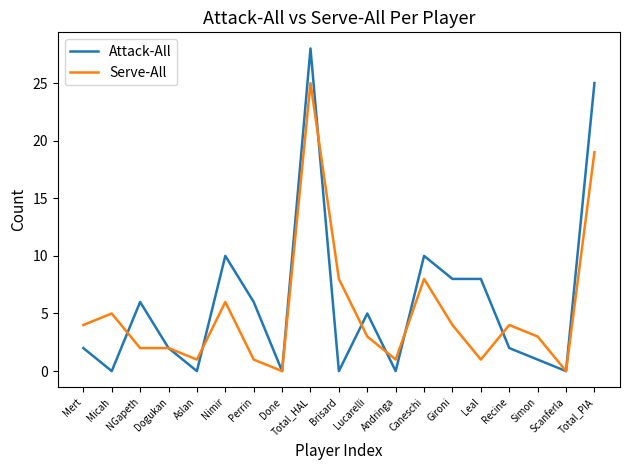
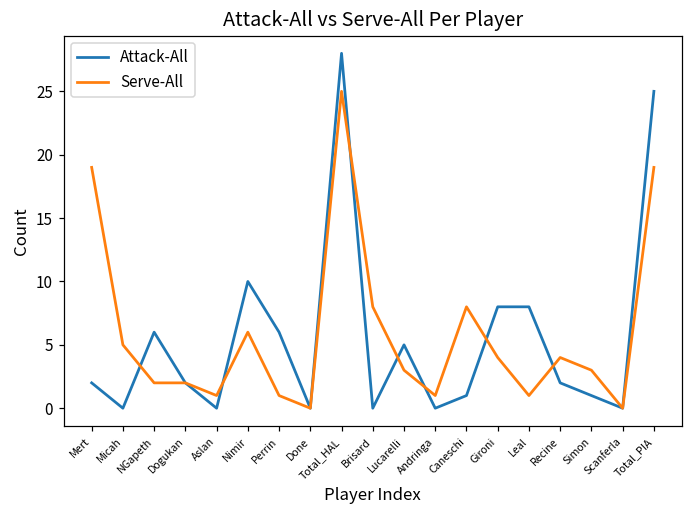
  {
    "Attack-All": {
      "Mert": 2,
      "Micah": 0,
      "NGapeth": 6,
      "Aslan": 0,
      "Nimir": 10,
      "Perrin": 6,
      "Total_HAL": 28,
      "Brisard": 0,
      "Lucarelli": 5,
      "Andringa": 0,
-     "Caneschi": 10,
+     "Caneschi": 1,
      "Gironi": 8,
      "Leal": 8,
      "Recine": 2,
      "Simon": 1,
      "Total_PIA": 25
    },
    "Serve-All": {
-     "Mert": 4,
+     "Mert": 19,
      "Micah": 5,
      "NGapeth": 2,
      "Aslan": 1,
      "Nimir": 6,
      "Perrin": 1,
      "Total_HAL": 25,
      "Brisard": 8,
      "Lucarelli": 3,
      "Andringa": 1,
      "Caneschi": 8,
      "Gironi": 4,
      "Leal": 1,
      "Recine": 4,
      "Simon": 3,
      "Total_PIA": 19
    }
  }
